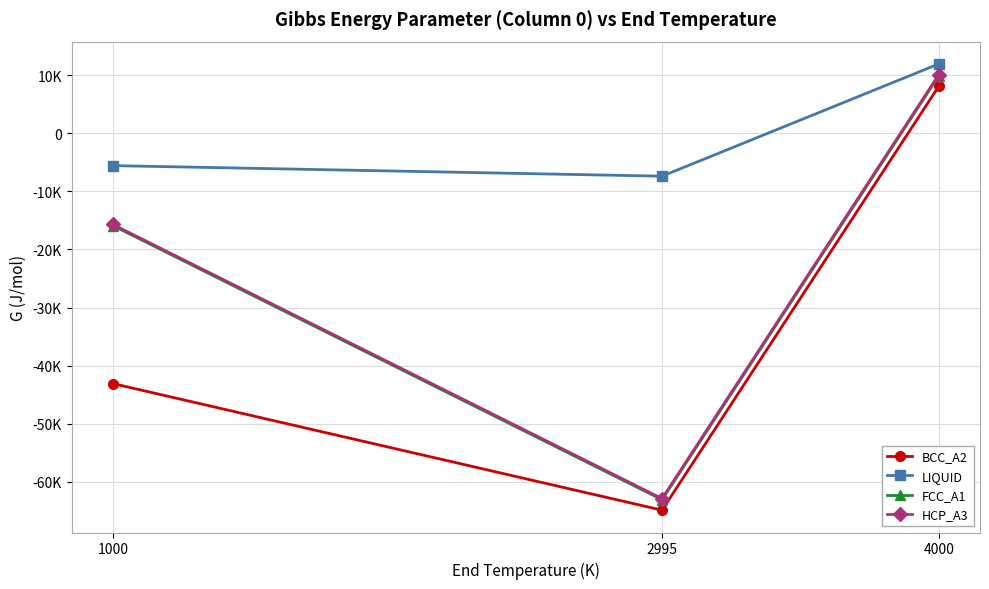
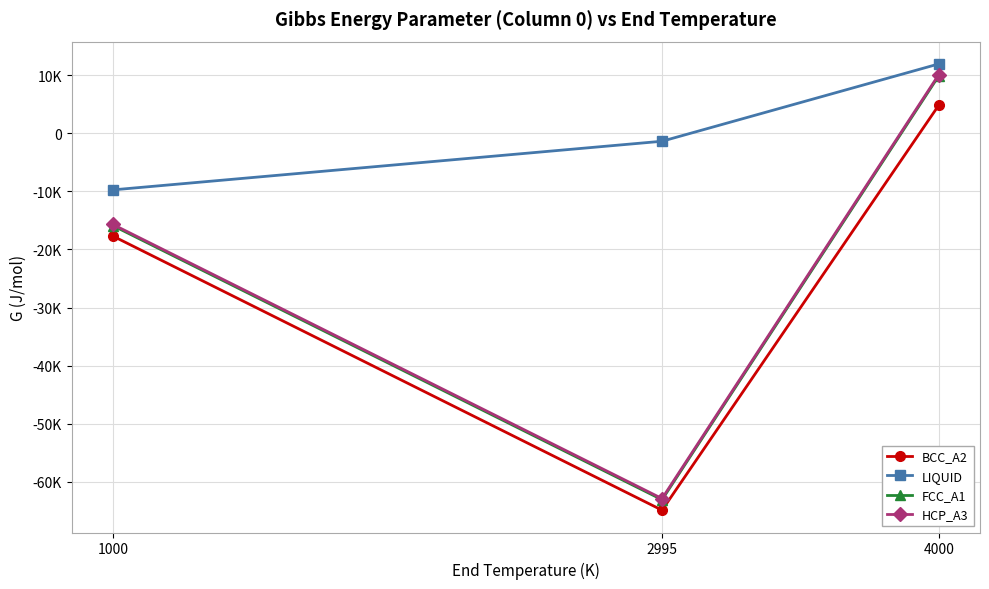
  {
    "BCC_A2": {
-     "1000": -43000,
+     "1000": -18000,
      "2995": -65000,
-     "4000": 8000
+     "4000": 5000
    },
    "LIQUID": {
-     "1000": -6000,
-     "2995": -7000,
+     "1000": -10000,
+     "2995": -1000,
      "4000": 12000
    }
  }
